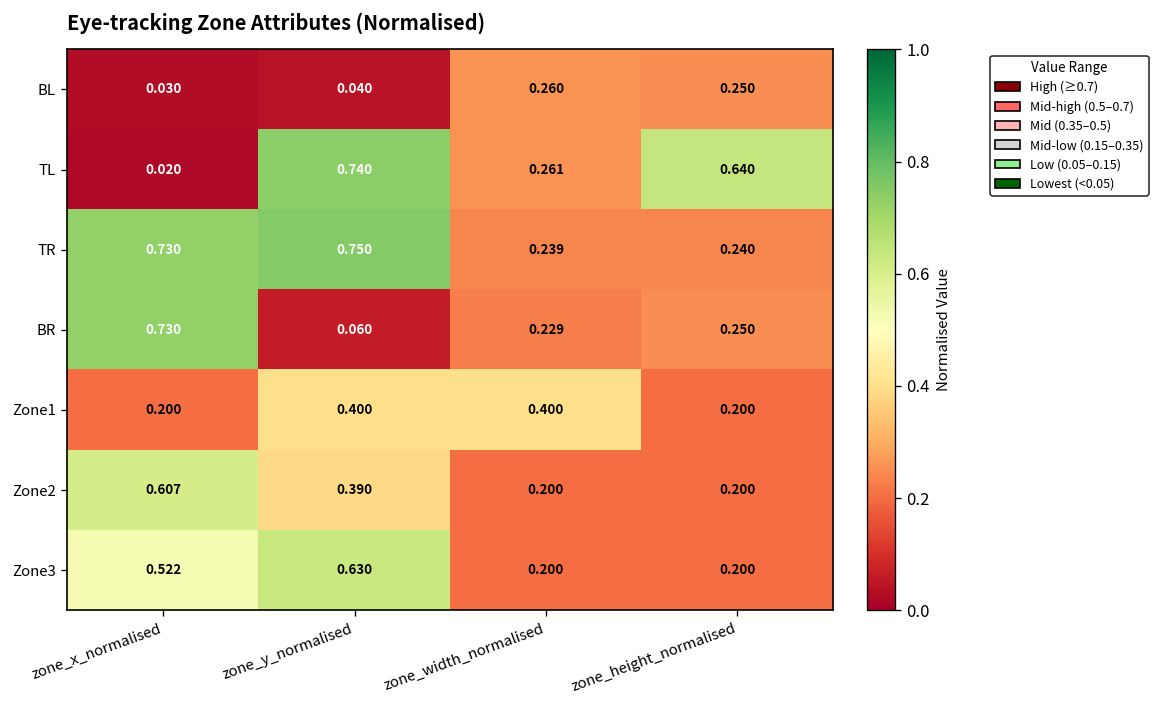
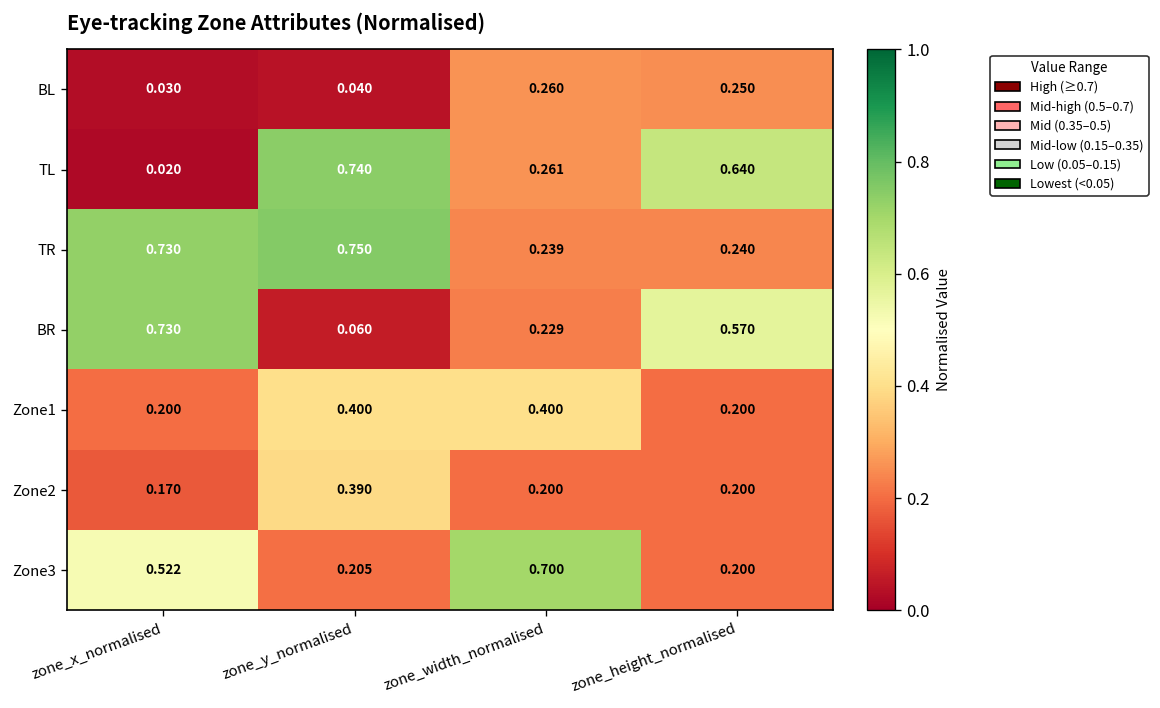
  {
    "BL": {
      "zone_x_normalised": 0.030,
      "zone_y_normalised": 0.040,
      "zone_width_normalised": 0.260,
      "zone_height_normalised": 0.250
    },
    "TL": {
      "zone_x_normalised": 0.020,
      "zone_y_normalised": 0.740,
      "zone_width_normalised": 0.261,
      "zone_height_normalised": 0.640
    },
    "TR": {
      "zone_x_normalised": 0.730,
      "zone_y_normalised": 0.750,
      "zone_width_normalised": 0.239,
      "zone_height_normalised": 0.240
    },
    "BR": {
      "zone_x_normalised": 0.730,
      "zone_y_normalised": 0.060,
      "zone_width_normalised": 0.229,
-     "zone_height_normalised": 0.250
+     "zone_height_normalised": 0.570
    },
    "Zone1": {
      "zone_x_normalised": 0.200,
      "zone_y_normalised": 0.400,
      "zone_width_normalised": 0.400,
      "zone_height_normalised": 0.200
    },
    "Zone2": {
-     "zone_x_normalised": 0.607,
+     "zone_x_normalised": 0.170,
      "zone_y_normalised": 0.390,
      "zone_width_normalised": 0.200,
      "zone_height_normalised": 0.200
    },
    "Zone3": {
      "zone_x_normalised": 0.522,
-     "zone_y_normalised": 0.630,
-     "zone_width_normalised": 0.200,
+     "zone_y_normalised": 0.205,
+     "zone_width_normalised": 0.700,
      "zone_height_normalised": 0.200
    }
  }
